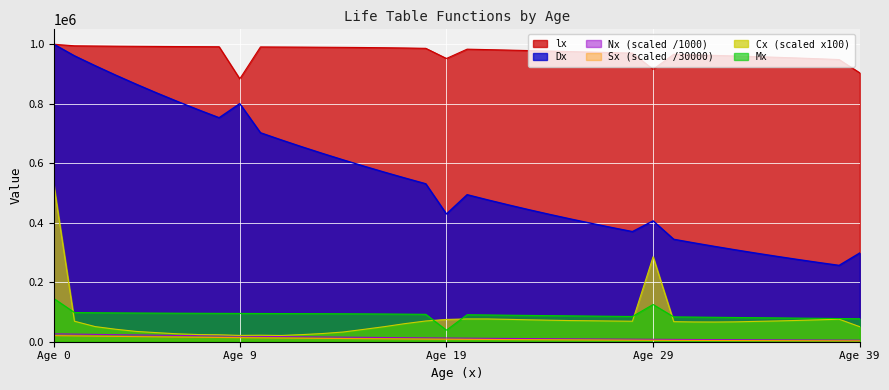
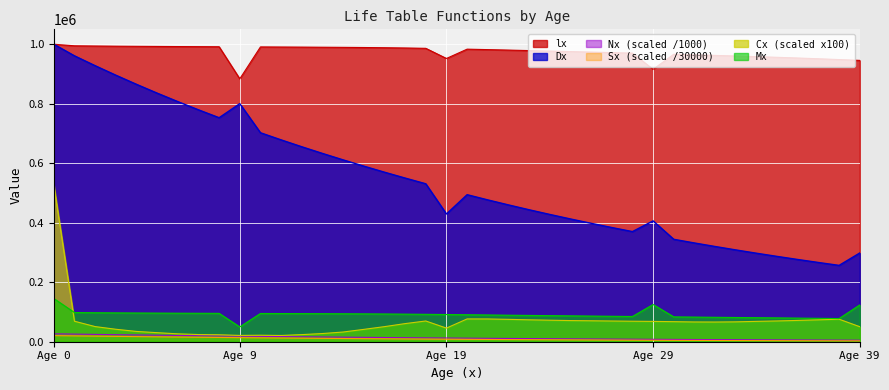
  {
    "lx": {
      "Age 9": 880000,
      "Age 19": 950000,
      "Age 29": 920000,
-     "Age 39": 900000
+     "Age 39": 950000
    },
    "Dx": {
      "Age 9": 800000,
      "Age 19": 430000,
      "Age 29": 410000,
      "Age 39": 300000
    },
    "Cx (scaled x100)": {
      "Age 0": 530000,
-     "Age 19": 70000,
-     "Age 29": 290000,
+     "Age 19": 50000,
+     "Age 29": 70000,
      "Age 39": 50000
    },
    "Mx": {
      "Age 0": 150000,
-     "Age 9": 100000,
-     "Age 19": 40000,
+     "Age 9": 50000,
+     "Age 19": 90000,
      "Age 29": 130000,
-     "Age 39": 80000
+     "Age 39": 120000
    }
  }
